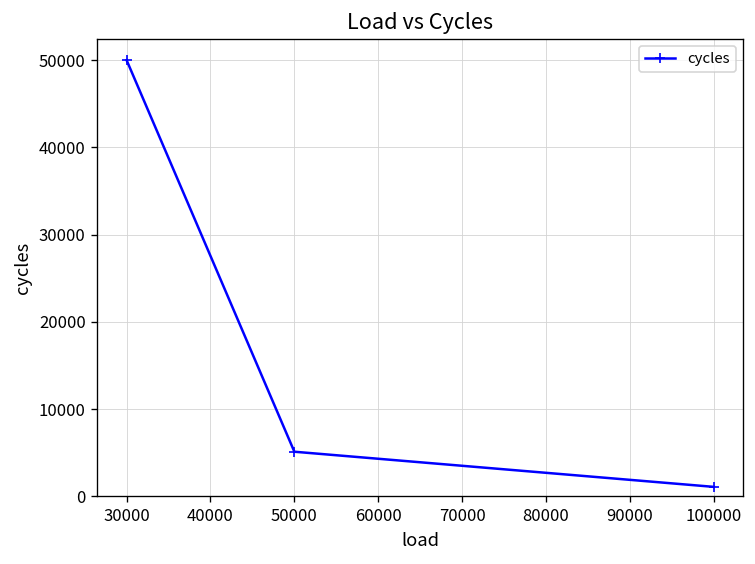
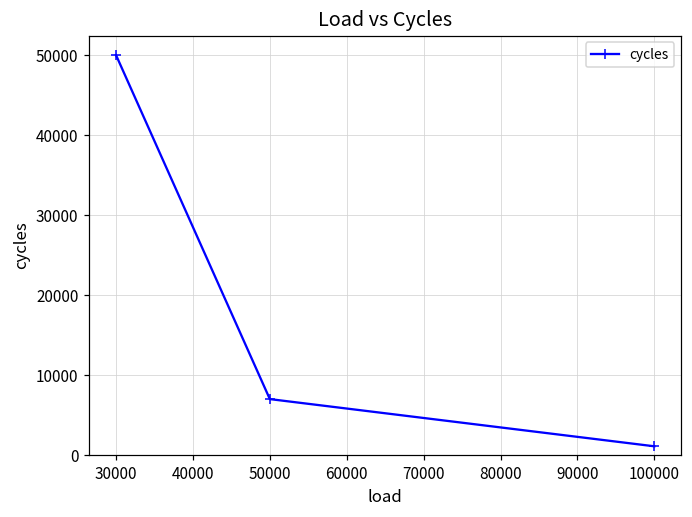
  {
    "30000": 50000,
-   "50000": 5000,
+   "50000": 7000,
    "100000": 1000
  }
